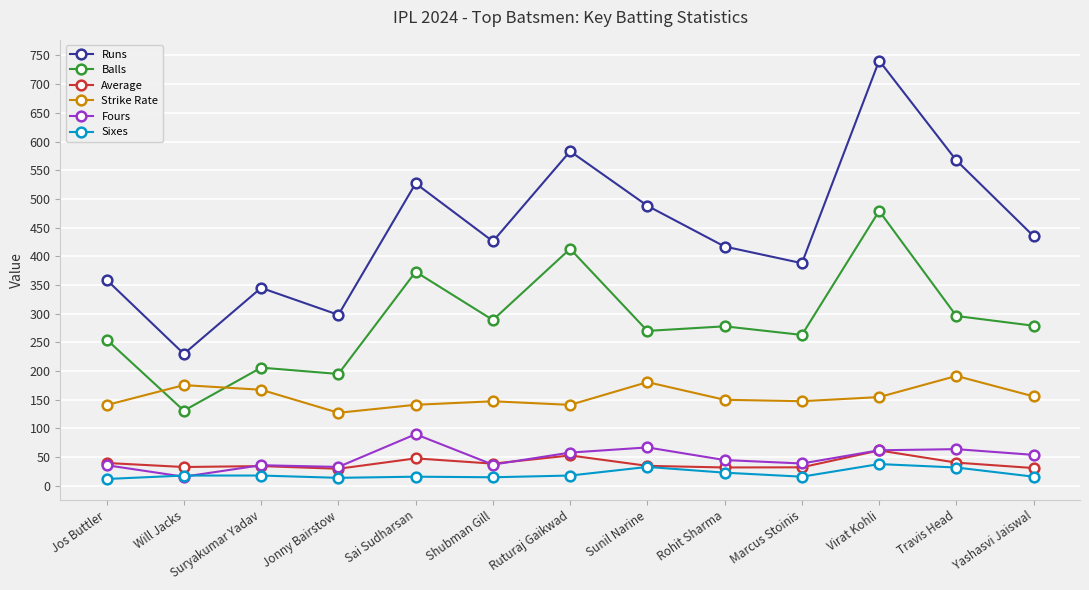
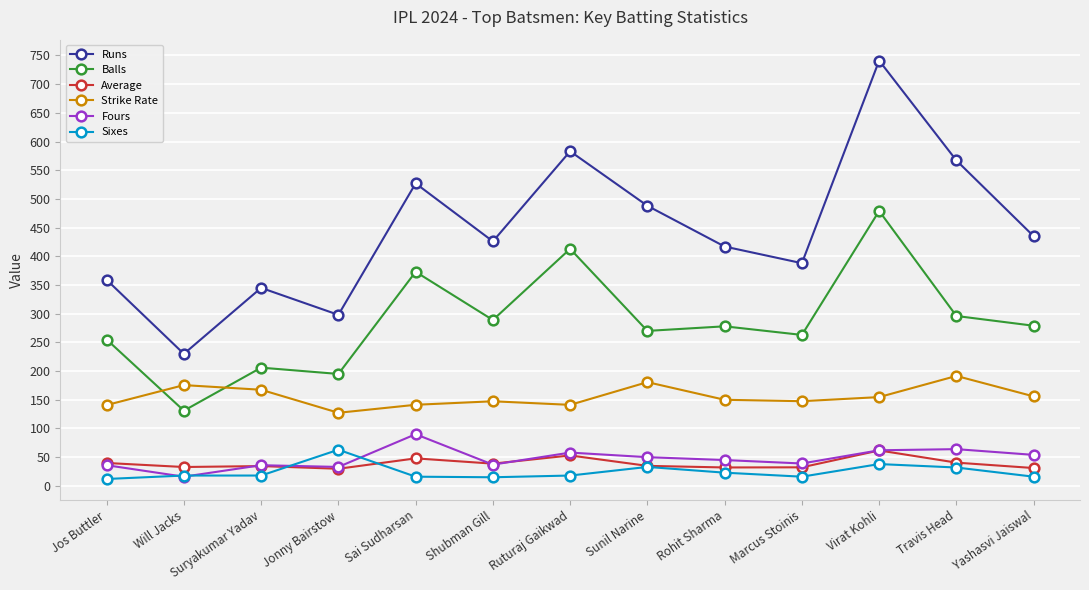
  {
    "Runs": {
      "Jos Buttler": 360,
      "Will Jacks": 230,
      "Suryakumar Yadav": 350,
      "Jonny Bairstow": 300,
      "Sai Sudharsan": 530,
      "Shubman Gill": 430,
      "Ruturaj Gaikwad": 580,
      "Sunil Narine": 490,
      "Rohit Sharma": 420,
      "Marcus Stoinis": 390,
      "Virat Kohli": 740,
      "Travis Head": 570,
      "Yashasvi Jaiswal": 440
    },
    "Balls": {
      "Jos Buttler": 260,
      "Will Jacks": 130,
      "Suryakumar Yadav": 210,
      "Jonny Bairstow": 200,
      "Sai Sudharsan": 370,
      "Shubman Gill": 290,
      "Ruturaj Gaikwad": 410,
      "Sunil Narine": 270,
      "Rohit Sharma": 280,
      "Marcus Stoinis": 260,
      "Virat Kohli": 480,
      "Travis Head": 300,
      "Yashasvi Jaiswal": 280
    },
    "Average": {
      "Will Jacks": 30,
      "Sai Sudharsan": 50,
      "Ruturaj Gaikwad": 50,
      "Rohit Sharma": 30,
      "Marcus Stoinis": 30,
      "Travis Head": 40,
      "Yashasvi Jaiswal": 30
    },
    "Strike Rate": {
      "Jos Buttler": 140,
      "Will Jacks": 180,
      "Suryakumar Yadav": 170,
      "Jonny Bairstow": 130,
      "Sai Sudharsan": 140,
      "Shubman Gill": 150,
      "Ruturaj Gaikwad": 140,
      "Sunil Narine": 180,
      "Rohit Sharma": 150,
      "Marcus Stoinis": 150,
      "Virat Kohli": 150,
      "Travis Head": 190,
      "Yashasvi Jaiswal": 160
    },
    "Fours": {
      "Sai Sudharsan": 90,
      "Ruturaj Gaikwad": 60,
-     "Sunil Narine": 70,
+     "Sunil Narine": 50,
      "Rohit Sharma": 50,
      "Marcus Stoinis": 40,
      "Travis Head": 60,
      "Yashasvi Jaiswal": 50
    },
    "Sixes": {
      "Jos Buttler": 10,
      "Suryakumar Yadav": 20,
-     "Jonny Bairstow": 10,
+     "Jonny Bairstow": 60,
      "Sai Sudharsan": 20,
      "Shubman Gill": 20,
      "Ruturaj Gaikwad": 20,
      "Rohit Sharma": 20,
      "Marcus Stoinis": 20,
      "Virat Kohli": 40,
      "Travis Head": 30,
      "Yashasvi Jaiswal": 20
    }
  }
